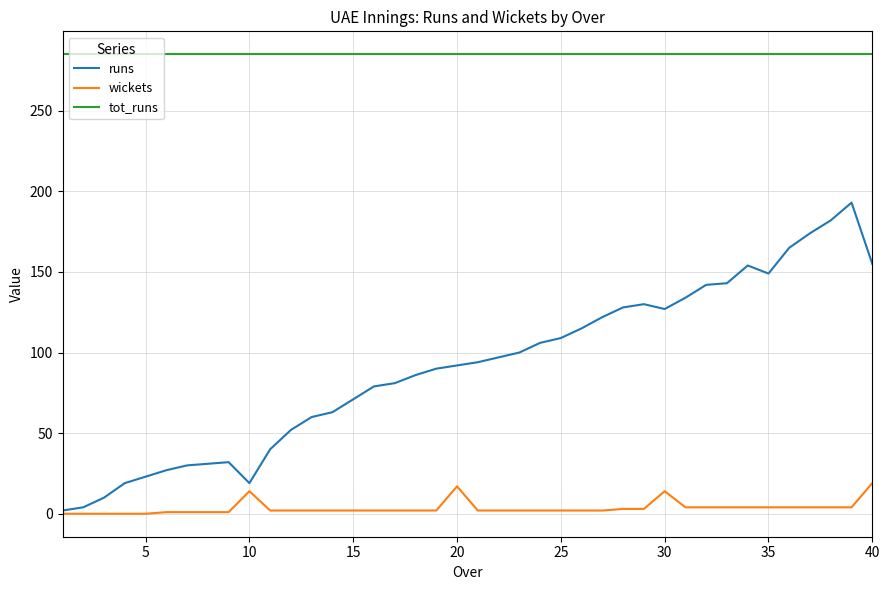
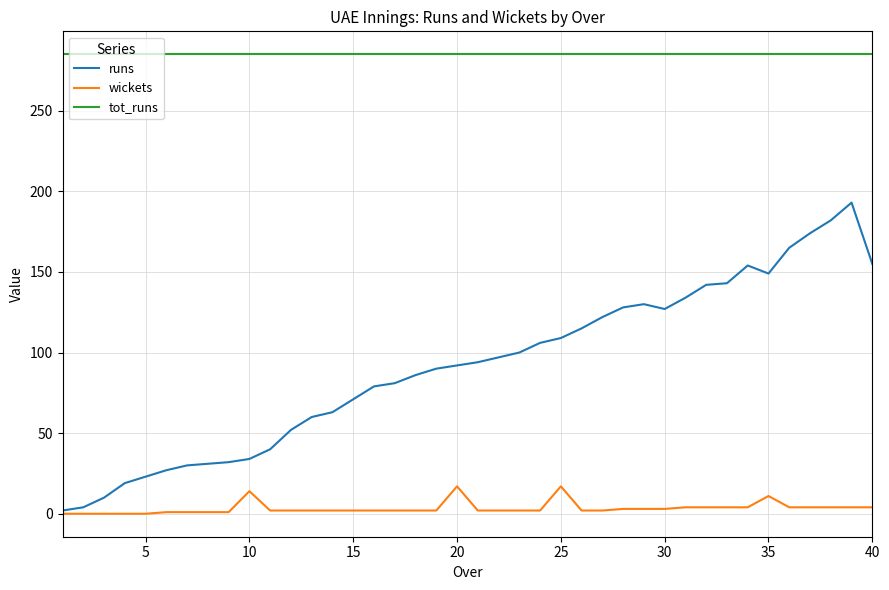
  {
    "runs": {
      "5": 23,
-     "10": 19,
+     "10": 34,
      "15": 71,
      "20": 92,
      "25": 109,
      "30": 127,
      "35": 149,
      "40": 155
    },
    "wickets": {
      "5": 0,
      "10": 14,
      "15": 2,
      "20": 17,
-     "25": 2,
-     "30": 14,
-     "35": 4,
-     "40": 19
+     "25": 17,
+     "30": 3,
+     "35": 11,
+     "40": 4
    },
    "tot_runs": {
      "10": 285,
      "15": 285,
      "20": 285,
      "25": 285,
      "30": 285,
      "35": 285,
      "40": 285
    }
  }
